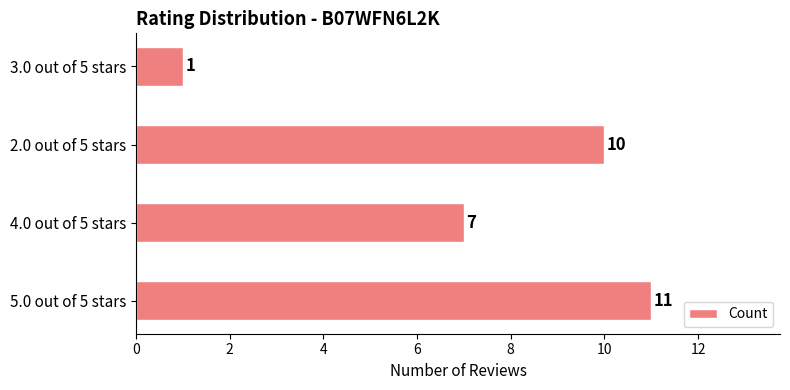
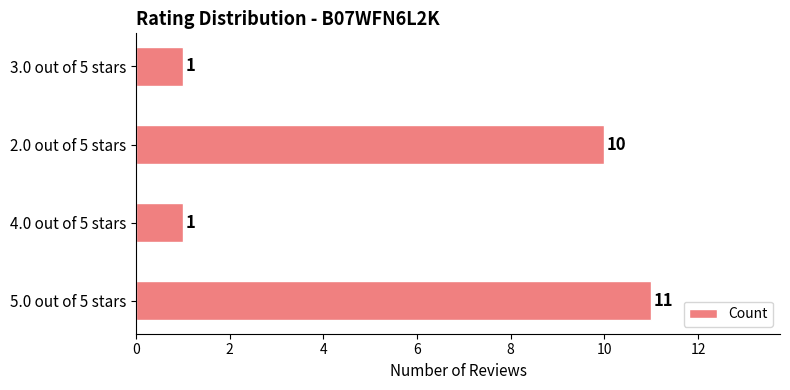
  {
    "3.0 out of 5 stars": 1,
    "2.0 out of 5 stars": 10,
-   "4.0 out of 5 stars": 7,
+   "4.0 out of 5 stars": 1,
    "5.0 out of 5 stars": 11
  }
